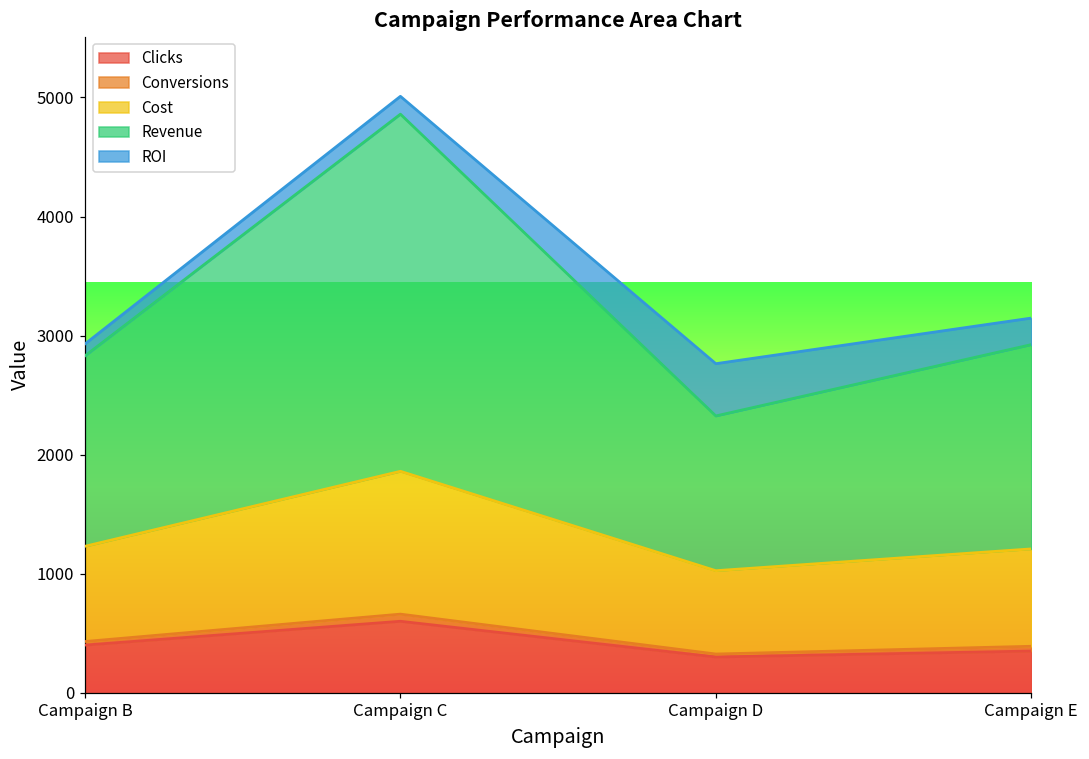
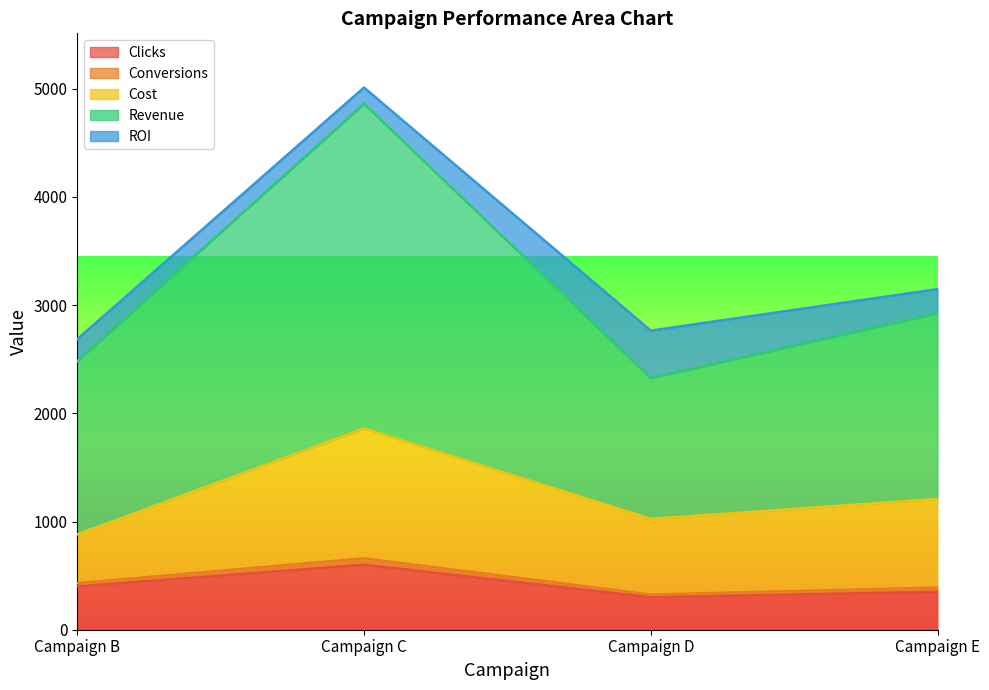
  {
    "Cost": {
-     "Campaign B": 800,
+     "Campaign B": 450,
      "Campaign C": 1200,
      "Campaign D": 700,
      "Campaign E": 820
    },
    "Revenue": {
      "Campaign B": 1600,
      "Campaign C": 3000,
      "Campaign D": 1300,
      "Campaign E": 1720
    },
    "ROI": {
-     "Campaign B": 100,
+     "Campaign B": 200,
      "Campaign C": 150,
      "Campaign D": 440,
      "Campaign E": 220
    }
  }
